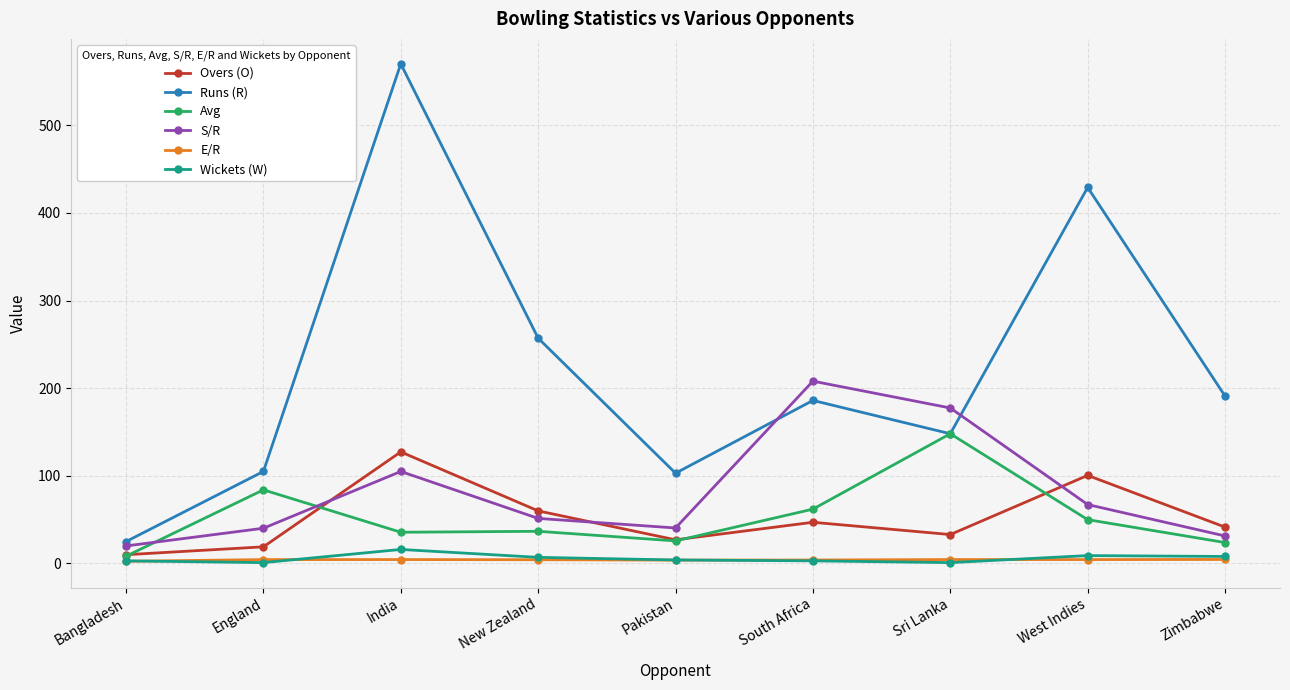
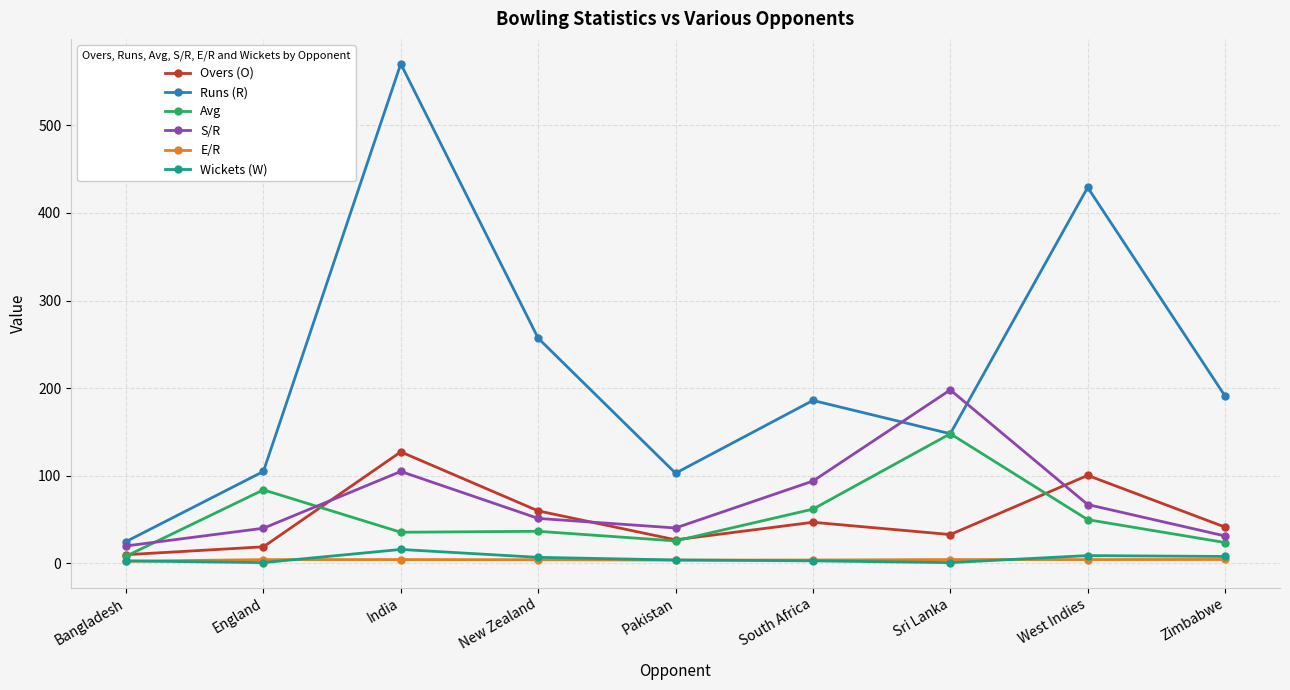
  {
    "Overs (O)": {
      "England": 20,
      "India": 130,
      "New Zealand": 60,
      "South Africa": 50,
      "Sri Lanka": 30,
      "West Indies": 100,
      "Zimbabwe": 40
    },
    "Runs (R)": {
      "Bangladesh": 30,
      "England": 110,
      "India": 570,
      "New Zealand": 260,
      "Pakistan": 100,
      "South Africa": 190,
      "West Indies": 430,
      "Zimbabwe": 190
    },
    "S/R": {
      "Bangladesh": 20,
      "England": 40,
      "India": 100,
      "New Zealand": 50,
      "Pakistan": 40,
-     "South Africa": 210,
-     "Sri Lanka": 180,
+     "South Africa": 90,
+     "Sri Lanka": 200,
      "West Indies": 70,
      "Zimbabwe": 30
    },
    "E/R": {
      "England": 0,
      "India": 0,
      "Sri Lanka": 0,
      "West Indies": 0,
      "Zimbabwe": 0
    }
  }
